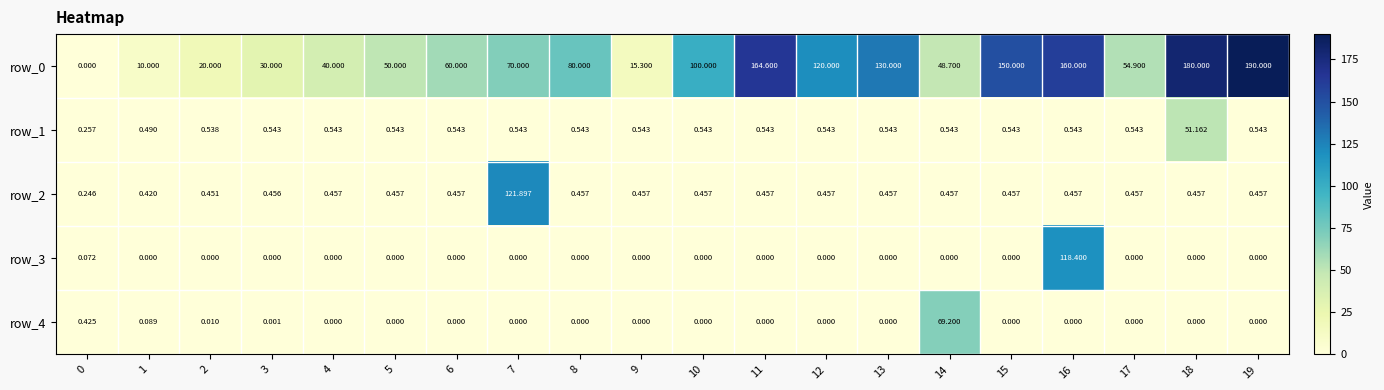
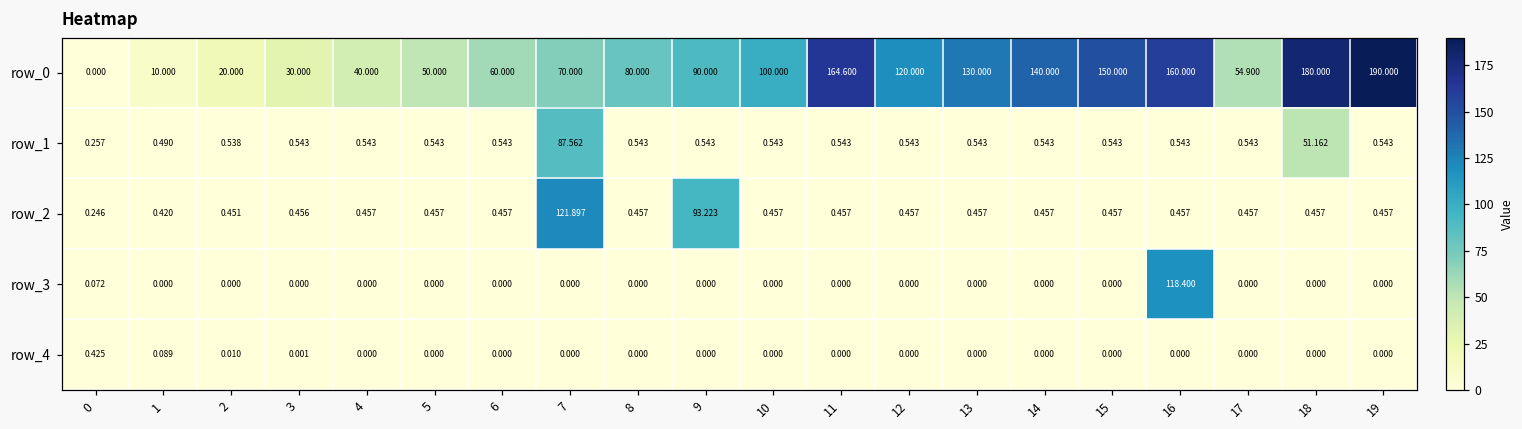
  {
    "row_0": {
      "0": 0.000,
      "1": 10.000,
      "2": 20.000,
      "3": 30.000,
      "4": 40.000,
      "5": 50.000,
      "6": 60.000,
      "7": 70.000,
      "8": 80.000,
-     "9": 15.300,
+     "9": 90.000,
      "10": 100.000,
      "11": 164.600,
      "12": 120.000,
      "13": 130.000,
-     "14": 48.700,
+     "14": 140.000,
      "15": 150.000,
      "16": 160.000,
      "17": 54.900,
      "18": 180.000,
      "19": 190.000
    },
    "row_1": {
      "0": 0.257,
      "1": 0.490,
      "2": 0.538,
      "3": 0.543,
      "4": 0.543,
      "5": 0.543,
      "6": 0.543,
-     "7": 0.543,
+     "7": 87.562,
      "8": 0.543,
      "9": 0.543,
      "10": 0.543,
      "11": 0.543,
      "12": 0.543,
      "13": 0.543,
      "14": 0.543,
      "15": 0.543,
      "16": 0.543,
      "17": 0.543,
      "18": 51.162,
      "19": 0.543
    },
    "row_2": {
      "0": 0.246,
      "1": 0.420,
      "2": 0.451,
      "3": 0.456,
      "4": 0.457,
      "5": 0.457,
      "6": 0.457,
      "7": 121.897,
      "8": 0.457,
-     "9": 0.457,
+     "9": 93.223,
      "10": 0.457,
      "11": 0.457,
      "12": 0.457,
      "13": 0.457,
      "14": 0.457,
      "15": 0.457,
      "16": 0.457,
      "17": 0.457,
      "18": 0.457,
      "19": 0.457
    },
    "row_3": {
      "0": 0.072,
      "1": 0.000,
      "2": 0.000,
      "3": 0.000,
      "4": 0.000,
      "5": 0.000,
      "6": 0.000,
      "7": 0.000,
      "8": 0.000,
      "9": 0.000,
      "10": 0.000,
      "11": 0.000,
      "12": 0.000,
      "13": 0.000,
      "14": 0.000,
      "15": 0.000,
      "16": 118.400,
      "17": 0.000,
      "18": 0.000,
      "19": 0.000
    },
    "row_4": {
      "0": 0.425,
      "1": 0.089,
      "2": 0.010,
      "3": 0.001,
      "4": 0.000,
      "5": 0.000,
      "6": 0.000,
      "7": 0.000,
      "8": 0.000,
      "9": 0.000,
      "10": 0.000,
      "11": 0.000,
      "12": 0.000,
      "13": 0.000,
-     "14": 69.200,
+     "14": 0.000,
      "15": 0.000,
      "16": 0.000,
      "17": 0.000,
      "18": 0.000,
      "19": 0.000
    }
  }
